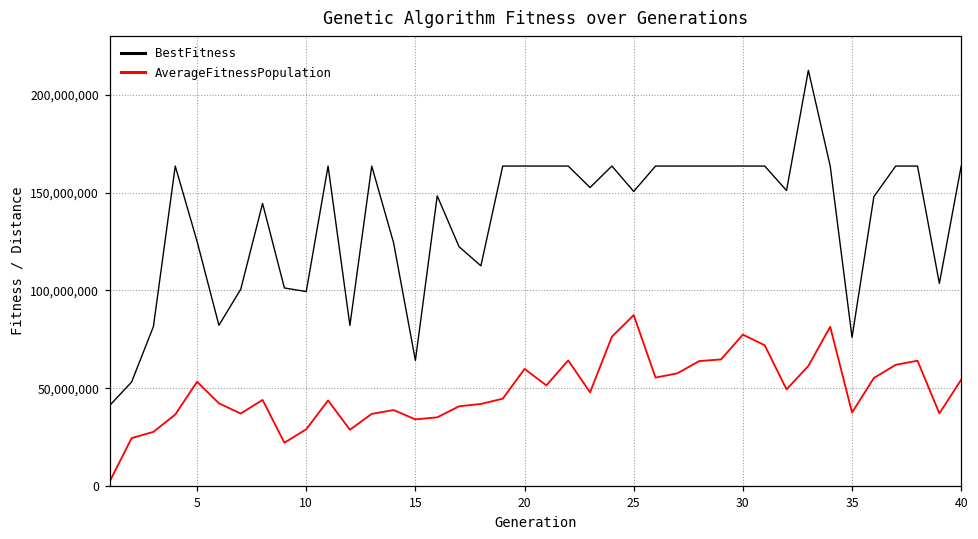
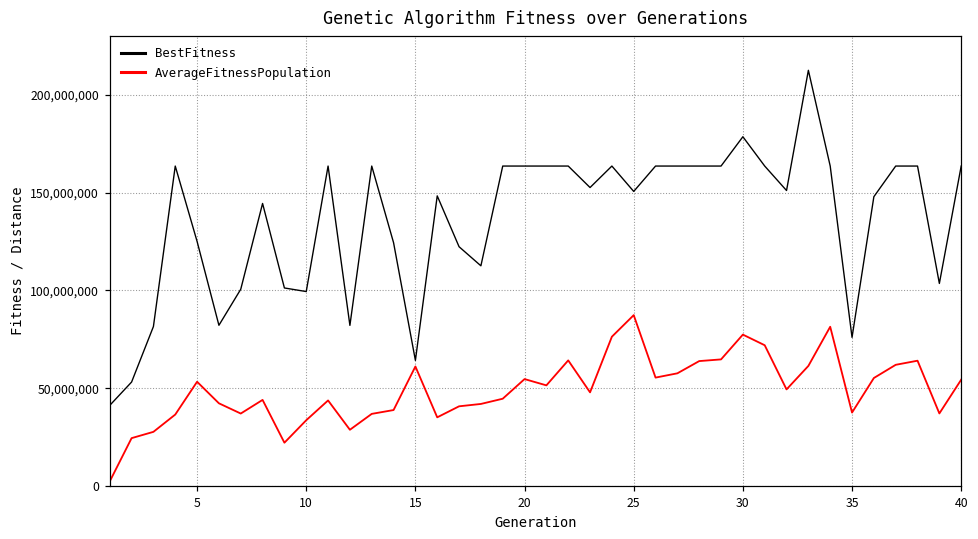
  {
    "BestFitness": {
      "5": "125,000,000",
      "10": "99,000,000",
      "15": "64,000,000",
      "20": "164,000,000",
      "25": "151,000,000",
-     "30": "164,000,000",
+     "30": "179,000,000",
      "35": "76,000,000",
      "40": "164,000,000"
    },
    "AverageFitnessPopulation": {
      "5": "53,000,000",
-     "10": "29,000,000",
-     "15": "34,000,000",
-     "20": "60,000,000",
+     "10": "34,000,000",
+     "15": "61,000,000",
+     "20": "55,000,000",
      "25": "87,000,000",
      "30": "77,000,000",
      "35": "38,000,000",
      "40": "54,000,000"
    }
  }
